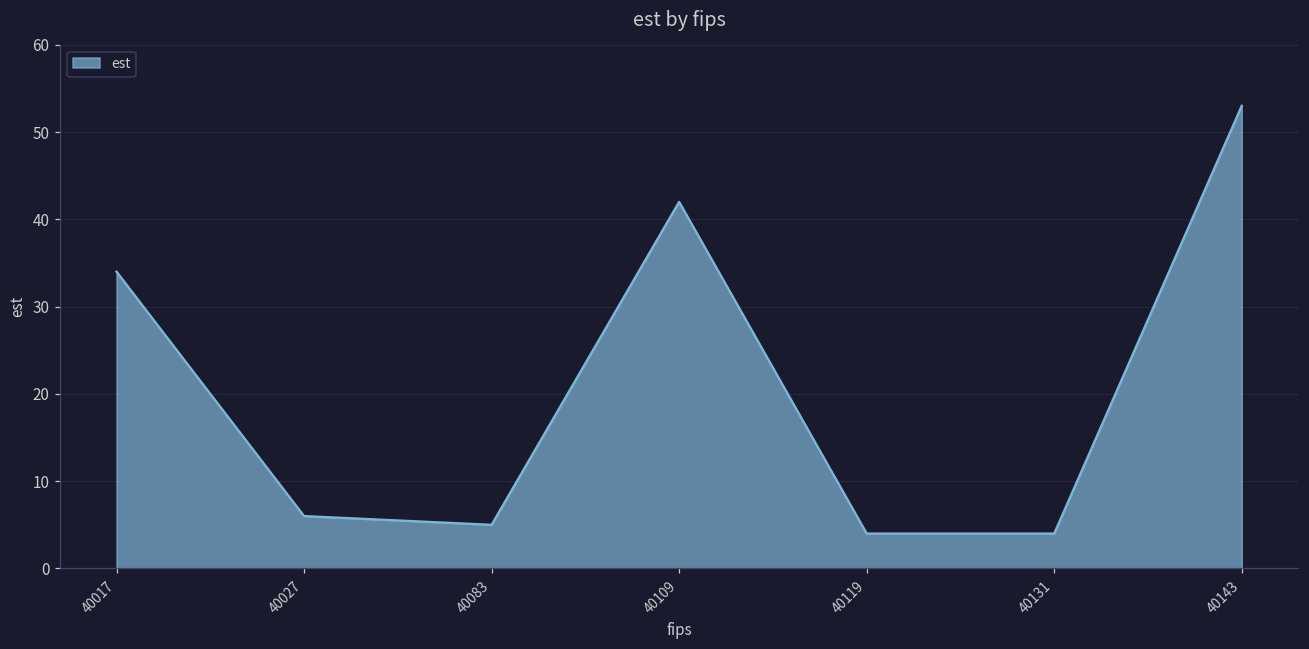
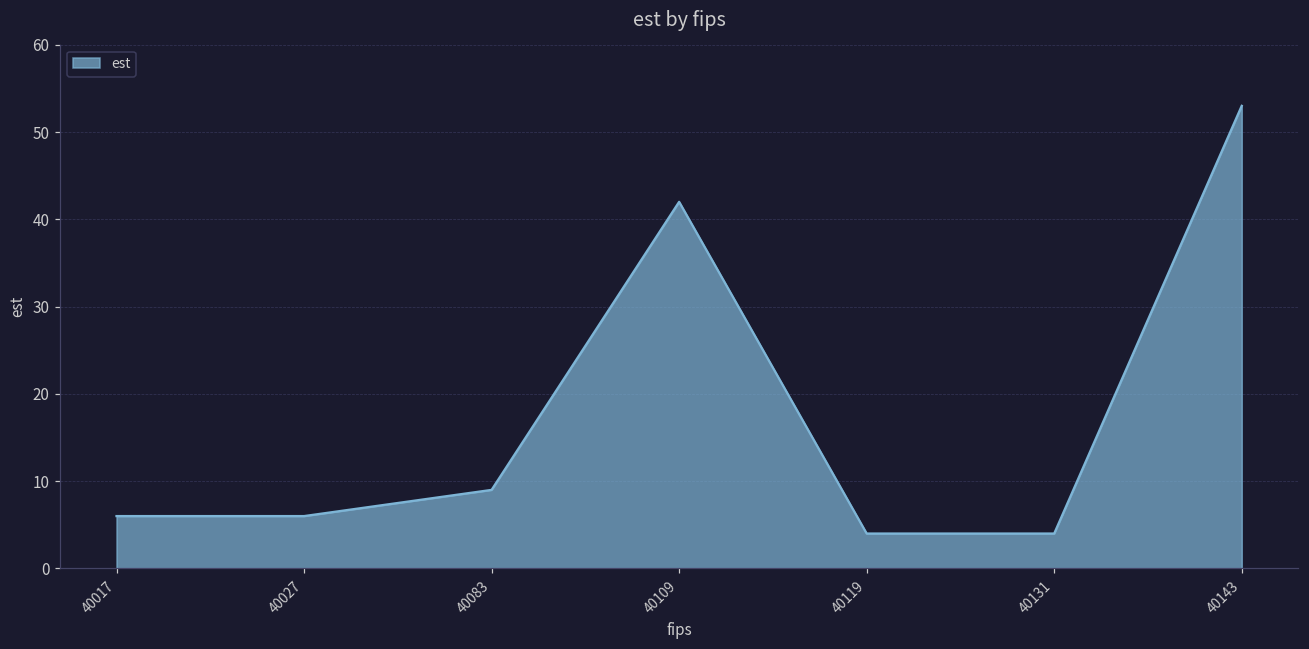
  {
-   "40017": 34,
+   "40017": 6,
    "40027": 6,
-   "40083": 5,
+   "40083": 9,
    "40109": 42,
    "40119": 4,
    "40131": 4,
    "40143": 53
  }
